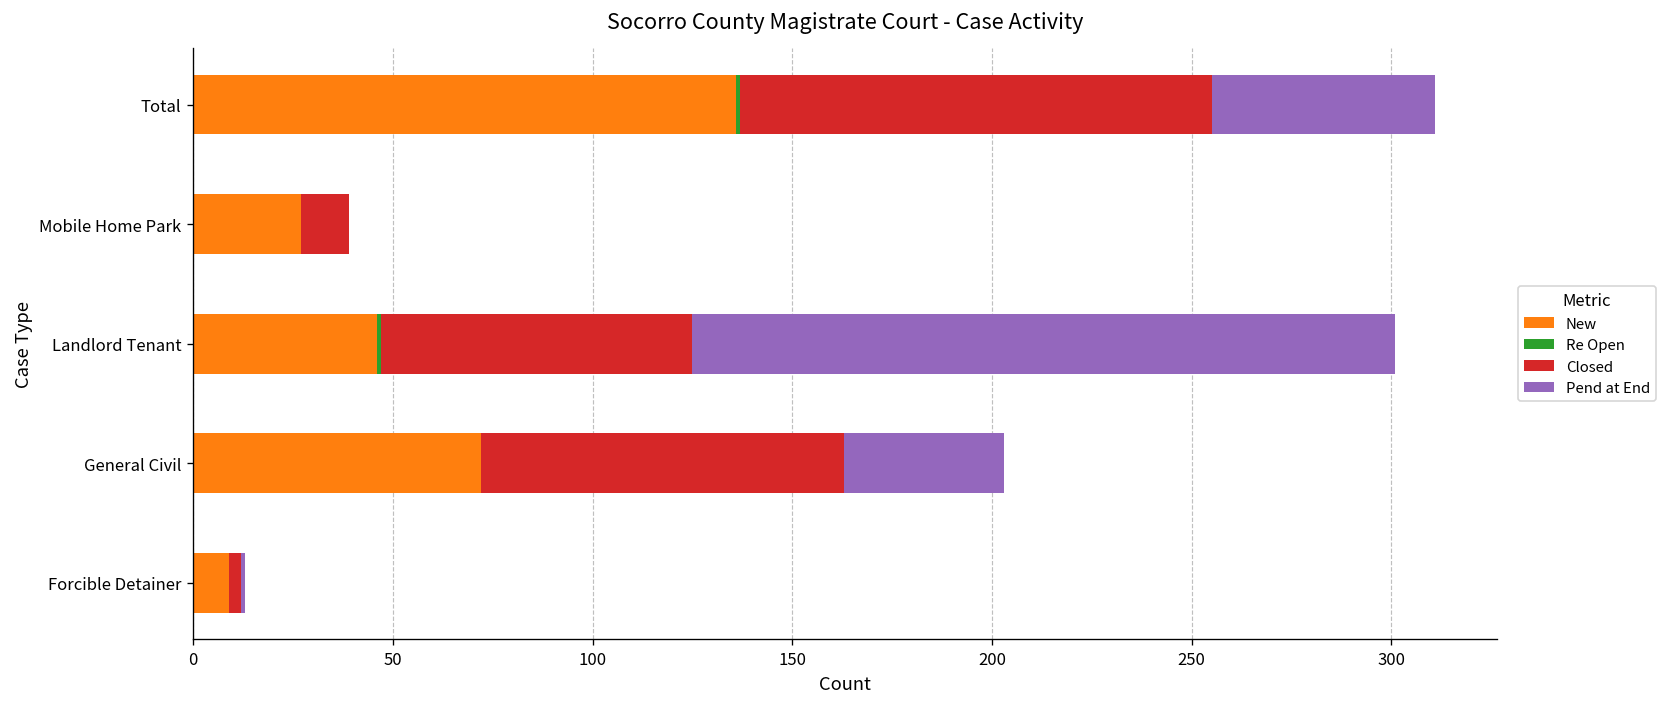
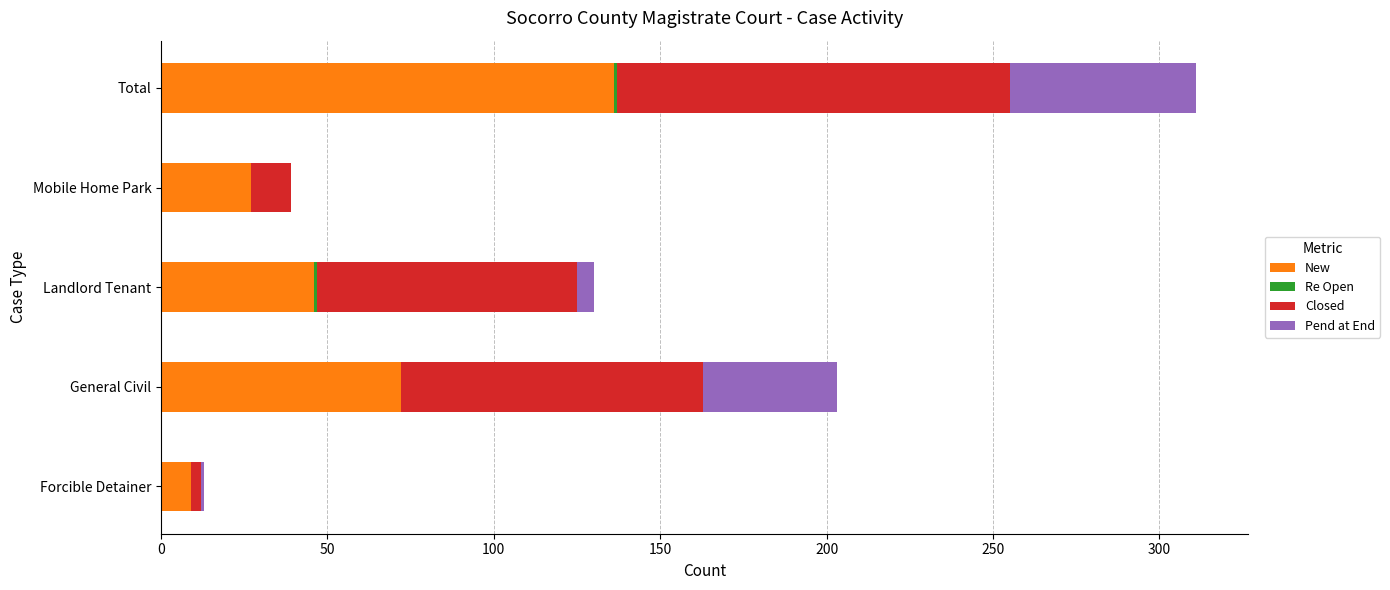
  {
    "New": {
      "Total": 136,
      "Mobile Home Park": 27,
      "Landlord Tenant": 46,
      "General Civil": 72,
      "Forcible Detainer": 9
    },
    "Re Open": {
      "Total": 1,
      "Mobile Home Park": 0,
      "Landlord Tenant": 1,
      "General Civil": 0,
      "Forcible Detainer": 0
    },
    "Closed": {
      "Total": 118,
      "Mobile Home Park": 12,
      "Landlord Tenant": 78,
      "General Civil": 91,
      "Forcible Detainer": 3
    },
    "Pend at End": {
      "Total": 56,
      "Mobile Home Park": 0,
-     "Landlord Tenant": 176,
+     "Landlord Tenant": 5,
      "General Civil": 40,
      "Forcible Detainer": 1
    }
  }
